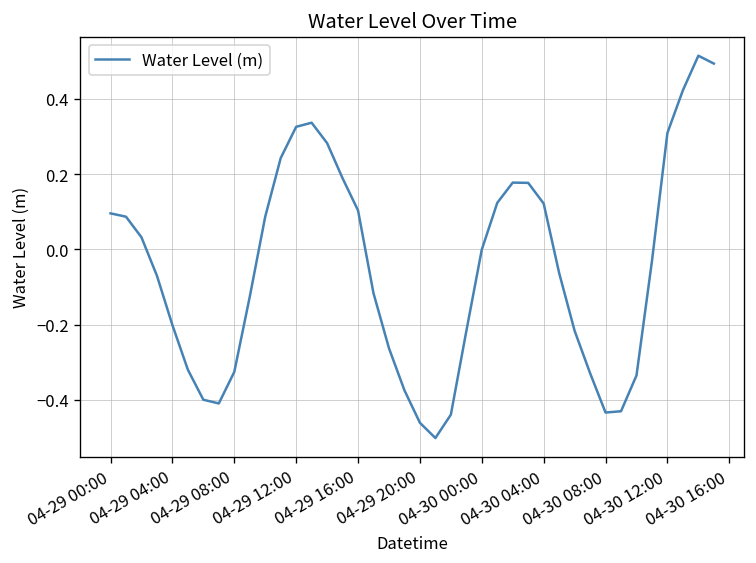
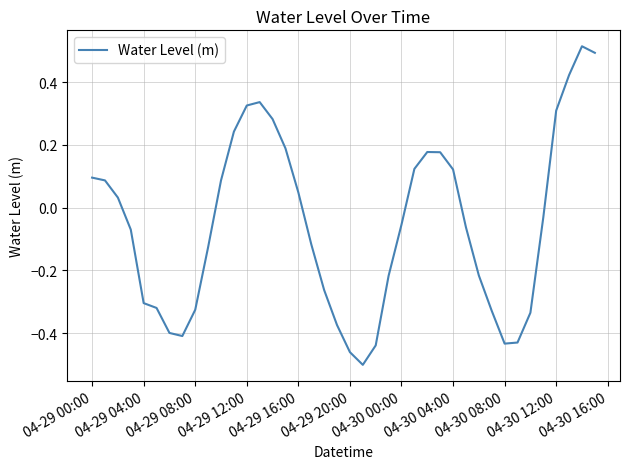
  {
    "04-29 00:00": 0.10,
-   "04-29 04:00": -0.20,
+   "04-29 04:00": -0.30,
    "04-29 08:00": -0.33,
    "04-29 12:00": 0.33,
-   "04-29 16:00": 0.10,
+   "04-29 16:00": 0.05,
    "04-29 20:00": -0.46,
-   "04-30 00:00": 0.00,
+   "04-30 00:00": -0.05,
    "04-30 04:00": 0.12,
    "04-30 08:00": -0.43,
    "04-30 12:00": 0.31
  }
